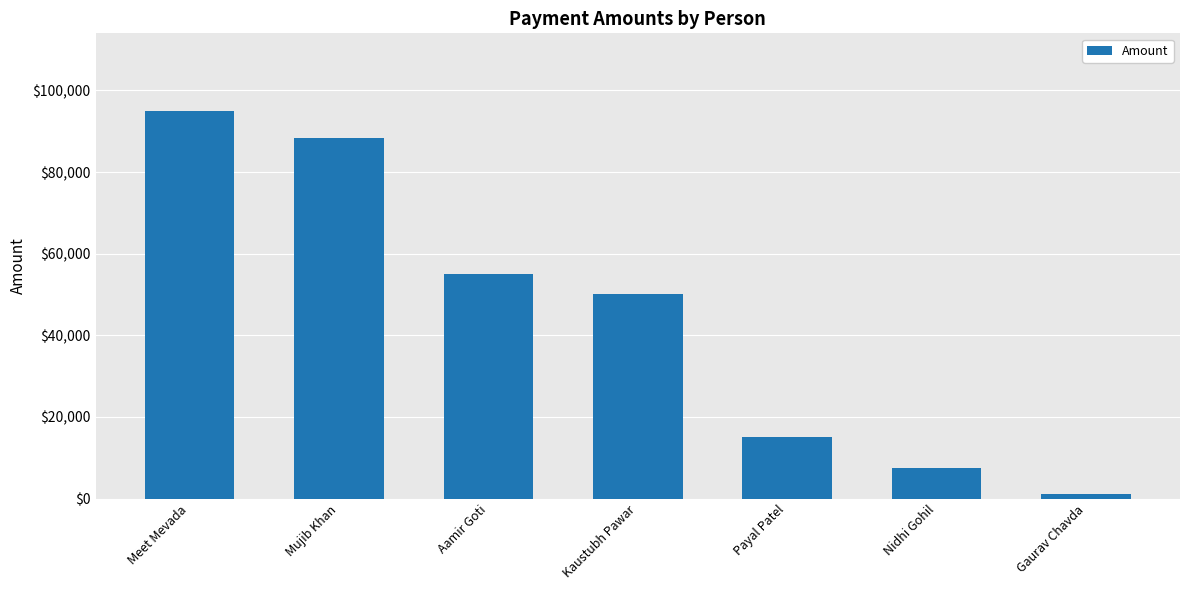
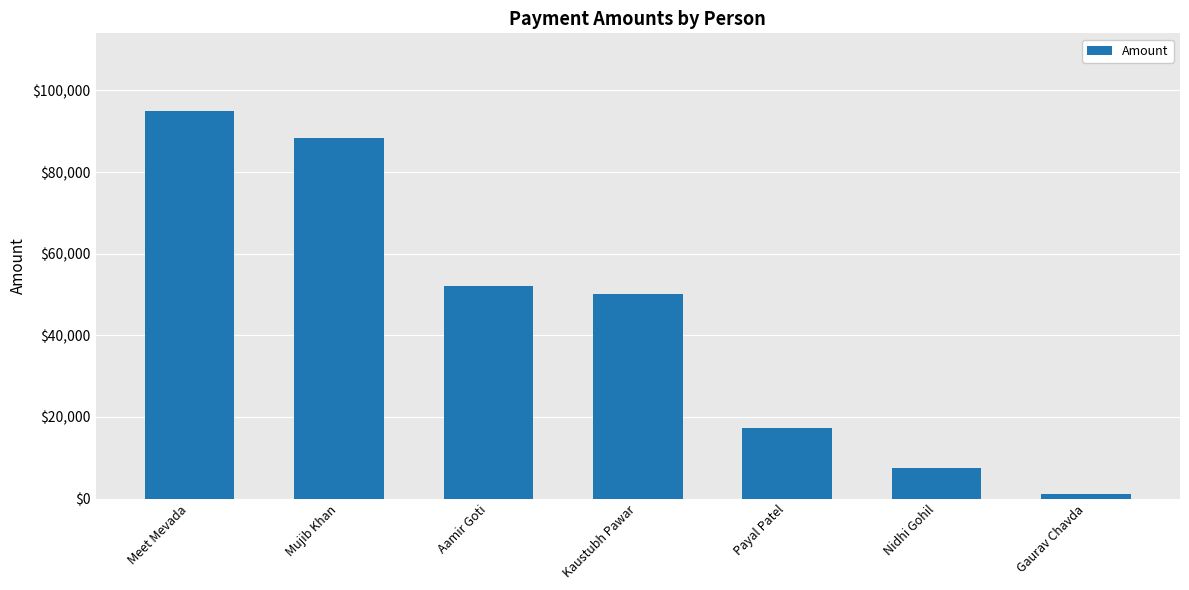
  {
    "Meet Mevada": "$95,000",
    "Mujib Khan": "$88,000",
-   "Aamir Goti": "$55,000",
+   "Aamir Goti": "$52,000",
    "Kaustubh Pawar": "$50,000",
-   "Payal Patel": "$15,000",
+   "Payal Patel": "$17,000",
    "Nidhi Gohil": "$8,000",
    "Gaurav Chavda": "$1,000"
  }
